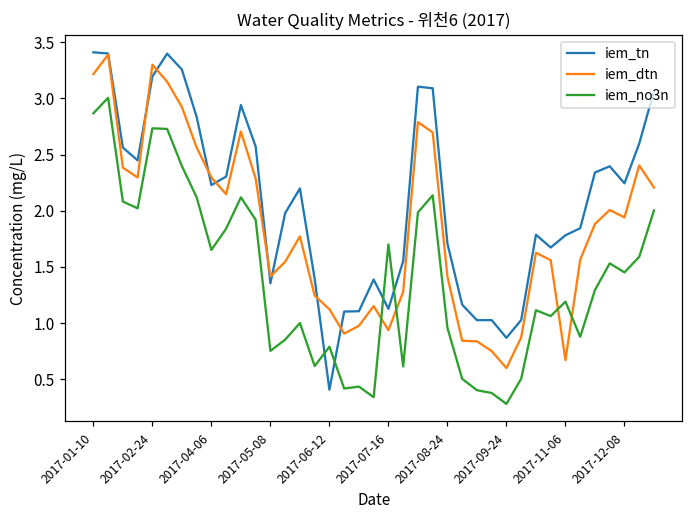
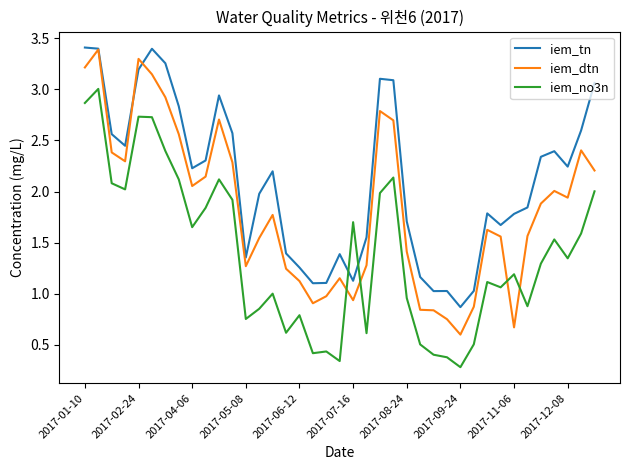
  {
    "iem_tn": {
      "2017-01-10": 3.41,
      "2017-02-24": 3.20,
      "2017-04-06": 2.23,
      "2017-05-08": 1.35,
-     "2017-06-12": 0.41,
+     "2017-06-12": 1.26,
      "2017-07-16": 1.13,
      "2017-08-24": 1.71,
      "2017-09-24": 0.87,
      "2017-11-06": 1.78,
      "2017-12-08": 2.24
    },
    "iem_dtn": {
      "2017-01-10": 3.22,
      "2017-02-24": 3.30,
-     "2017-04-06": 2.30,
-     "2017-05-08": 1.42,
+     "2017-04-06": 2.05,
+     "2017-05-08": 1.27,
      "2017-06-12": 1.12,
      "2017-07-16": 0.94,
      "2017-08-24": 1.41,
      "2017-09-24": 0.60,
      "2017-11-06": 0.67,
      "2017-12-08": 1.94
    },
    "iem_no3n": {
      "2017-01-10": 2.87,
      "2017-02-24": 2.73,
      "2017-04-06": 1.65,
      "2017-05-08": 0.75,
      "2017-06-12": 0.79,
      "2017-07-16": 1.70,
      "2017-08-24": 0.96,
      "2017-09-24": 0.28,
      "2017-11-06": 1.19,
-     "2017-12-08": 1.45
+     "2017-12-08": 1.35
    }
  }
